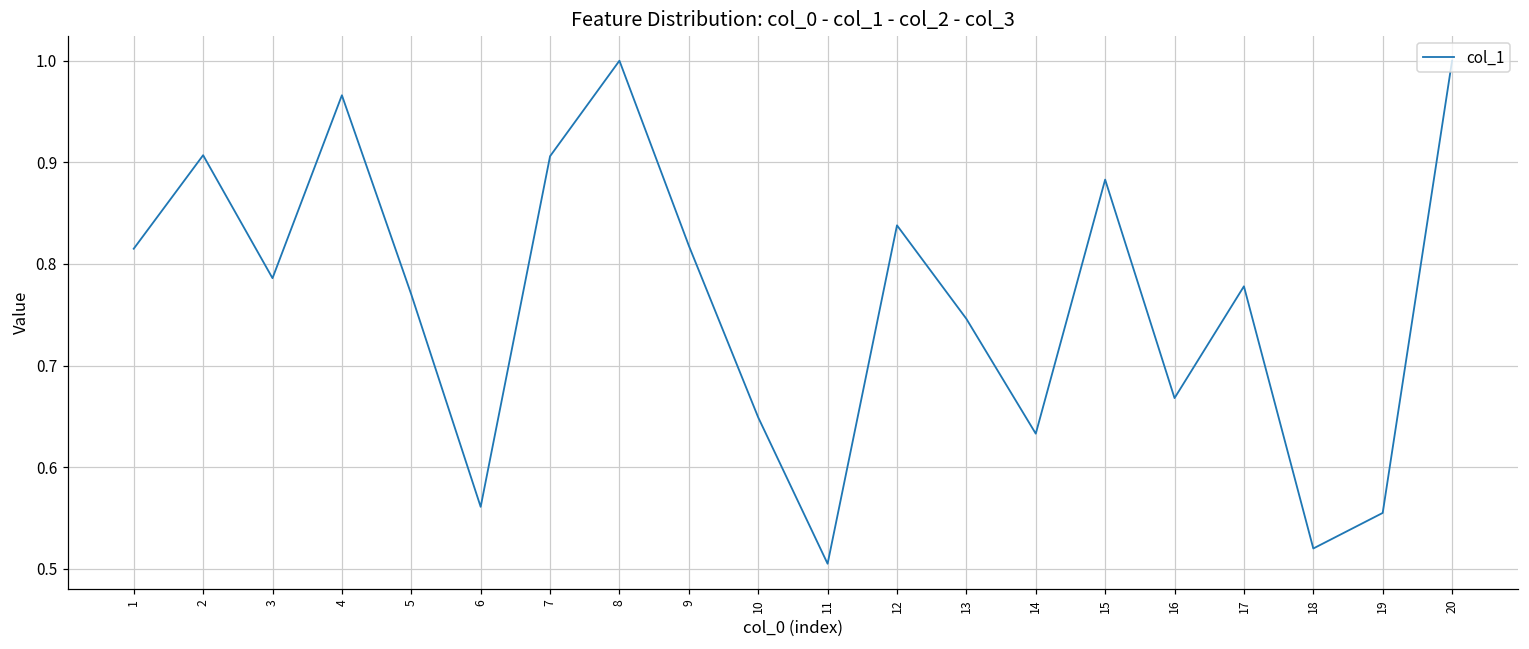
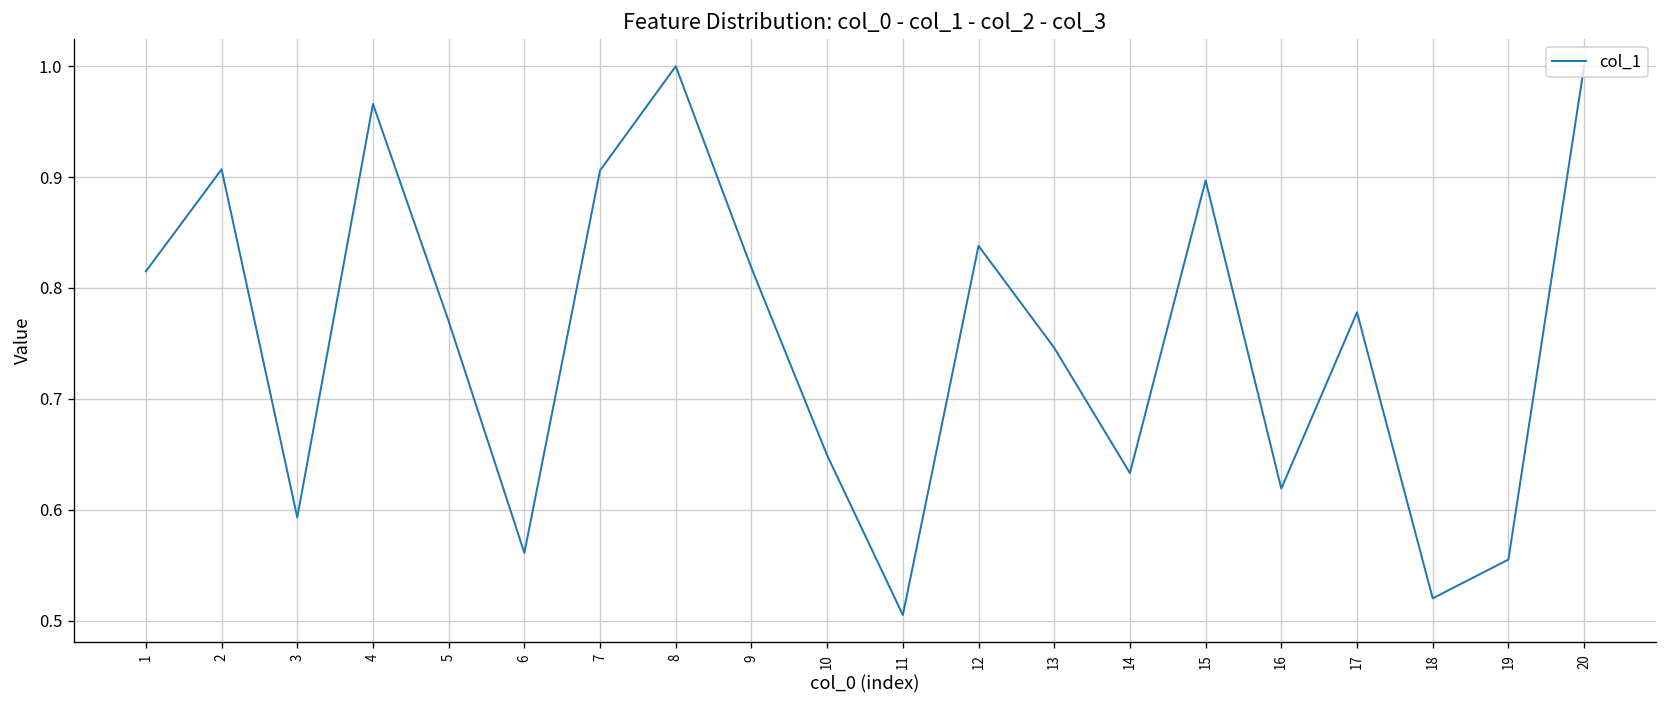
  {
    "1": 0.82,
    "2": 0.91,
-   "3": 0.79,
+   "3": 0.59,
    "4": 0.97,
    "5": 0.77,
    "6": 0.56,
    "7": 0.91,
    "8": 1.00,
    "9": 0.82,
    "10": 0.65,
    "11": 0.51,
    "12": 0.84,
    "13": 0.75,
    "14": 0.63,
-   "15": 0.88,
-   "16": 0.67,
+   "15": 0.90,
+   "16": 0.62,
    "17": 0.78,
    "18": 0.52,
    "19": 0.56
  }
